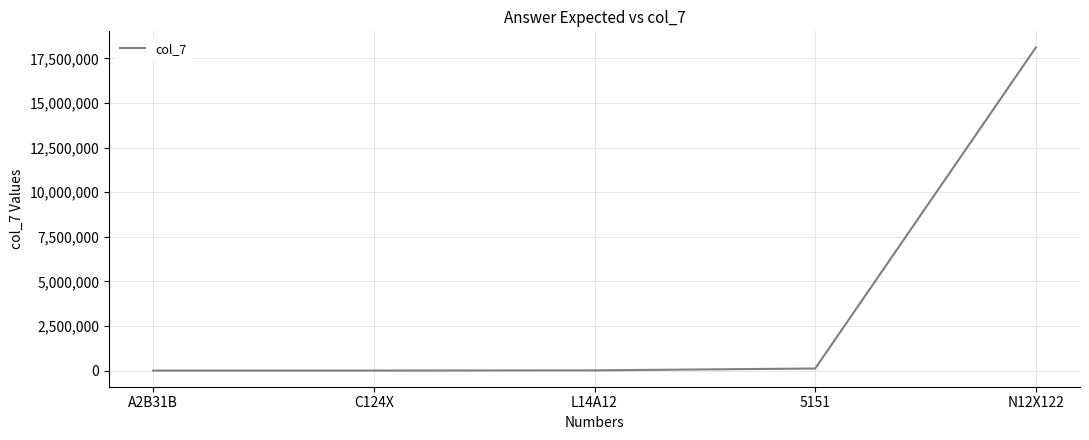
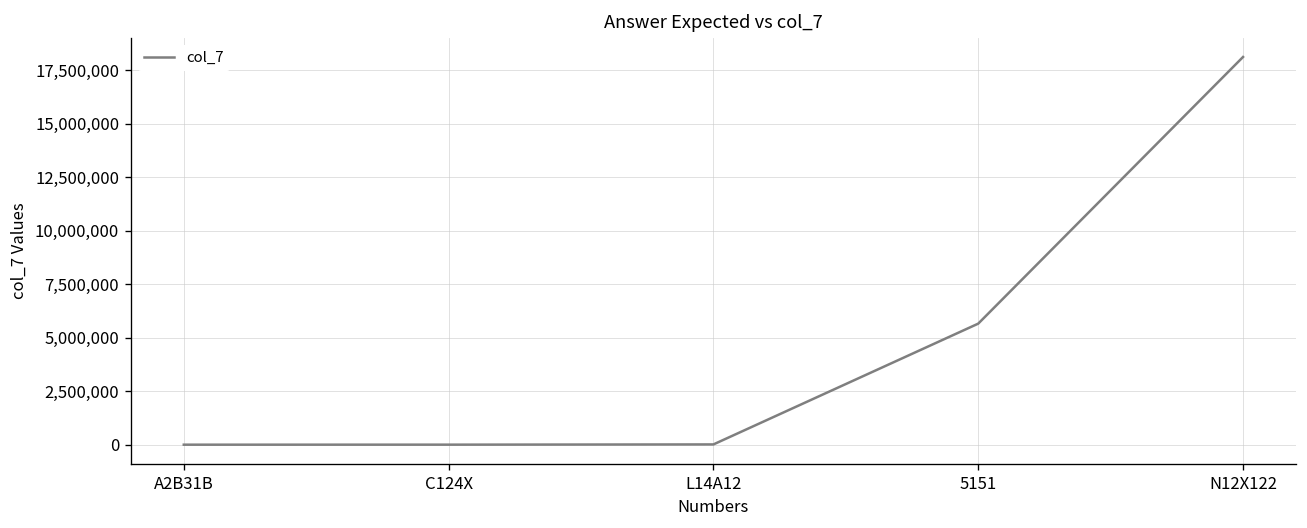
  {
    "A2B31B": "0",
    "C124X": "0",
    "L14A12": "0",
-   "5151": "100,000",
+   "5151": "5,700,000",
    "N12X122": "18,100,000"
  }
